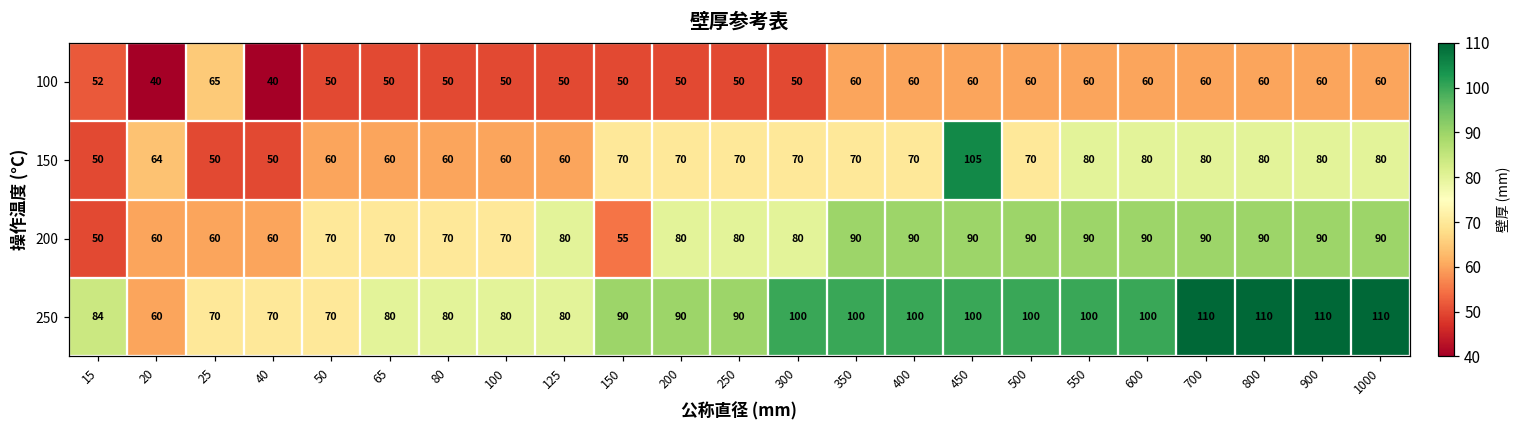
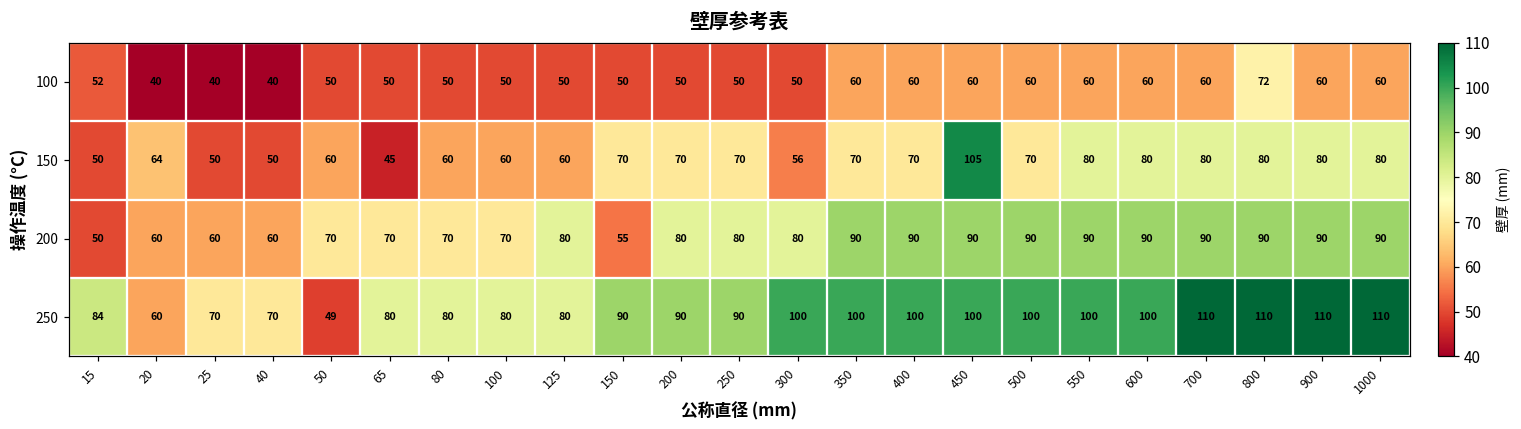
  {
    "100": {
      "15": 52,
      "20": 40,
-     "25": 65,
+     "25": 40,
      "40": 40,
      "50": 50,
      "65": 50,
      "80": 50,
      "100": 50,
      "125": 50,
      "150": 50,
      "200": 50,
      "250": 50,
      "300": 50,
      "350": 60,
      "400": 60,
      "450": 60,
      "500": 60,
      "550": 60,
      "600": 60,
      "700": 60,
-     "800": 60,
+     "800": 72,
      "900": 60,
      "1000": 60
    },
    "150": {
      "15": 50,
      "20": 64,
      "25": 50,
      "40": 50,
      "50": 60,
-     "65": 60,
+     "65": 45,
      "80": 60,
      "100": 60,
      "125": 60,
      "150": 70,
      "200": 70,
      "250": 70,
-     "300": 70,
+     "300": 56,
      "350": 70,
      "400": 70,
      "450": 105,
      "500": 70,
      "550": 80,
      "600": 80,
      "700": 80,
      "800": 80,
      "900": 80,
      "1000": 80
    },
    "200": {
      "15": 50,
      "20": 60,
      "25": 60,
      "40": 60,
      "50": 70,
      "65": 70,
      "80": 70,
      "100": 70,
      "125": 80,
      "150": 55,
      "200": 80,
      "250": 80,
      "300": 80,
      "350": 90,
      "400": 90,
      "450": 90,
      "500": 90,
      "550": 90,
      "600": 90,
      "700": 90,
      "800": 90,
      "900": 90,
      "1000": 90
    },
    "250": {
      "15": 84,
      "20": 60,
      "25": 70,
      "40": 70,
-     "50": 70,
+     "50": 49,
      "65": 80,
      "80": 80,
      "100": 80,
      "125": 80,
      "150": 90,
      "200": 90,
      "250": 90,
      "300": 100,
      "350": 100,
      "400": 100,
      "450": 100,
      "500": 100,
      "550": 100,
      "600": 100,
      "700": 110,
      "800": 110,
      "900": 110,
      "1000": 110
    }
  }
